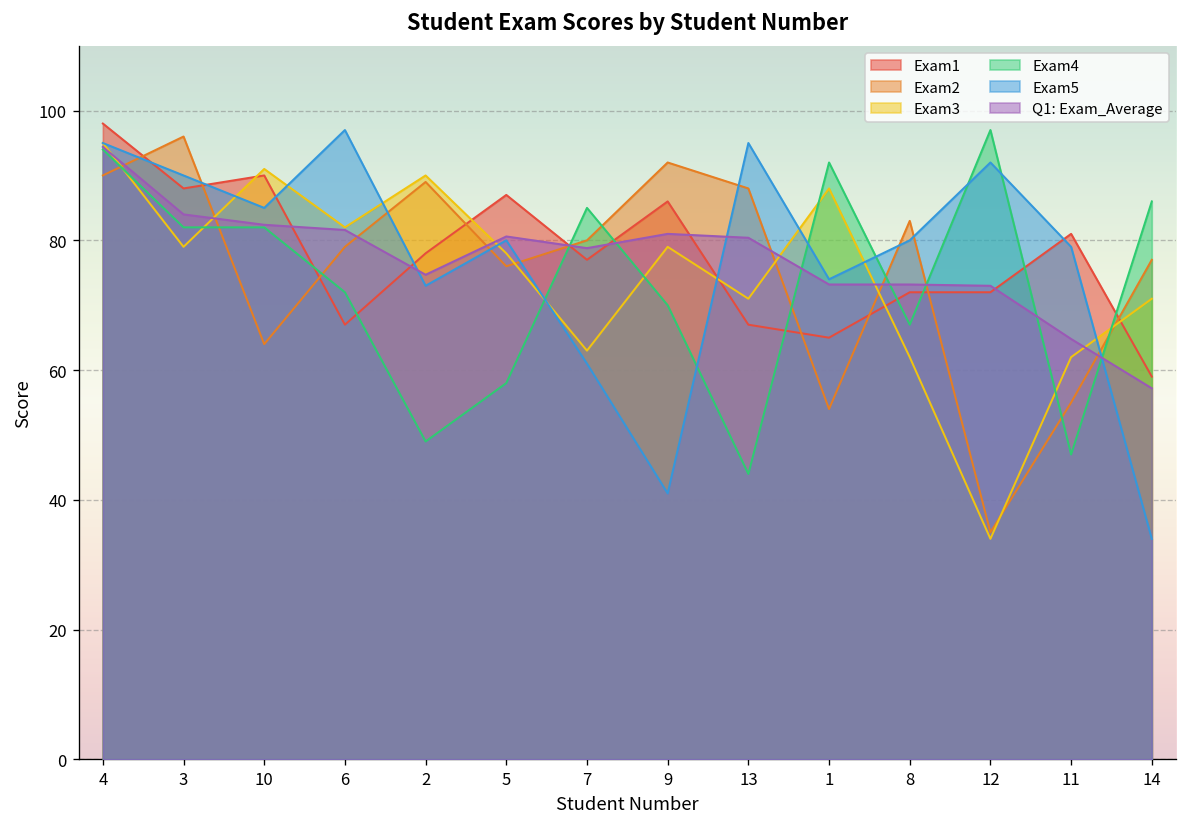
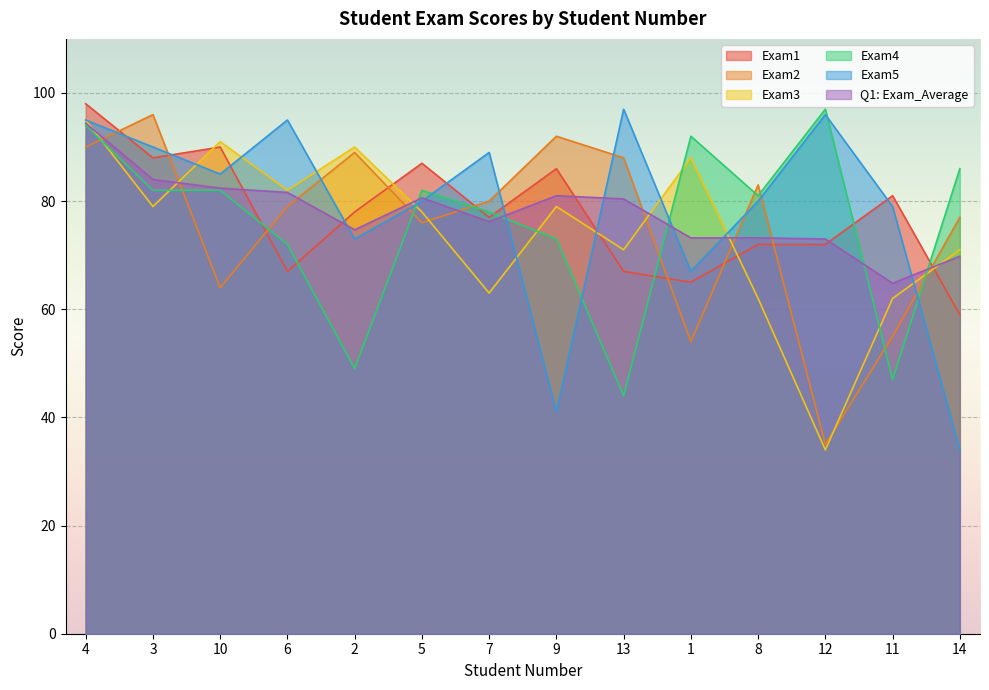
  {
    "Exam4": {
      "3": 82,
      "6": 72,
      "2": 49,
-     "5": 58,
-     "7": 85,
-     "9": 70,
+     "5": 82,
+     "7": 78,
+     "9": 73,
      "13": 44,
      "1": 92,
-     "8": 67,
+     "8": 81,
      "12": 97,
      "11": 47,
      "14": 86
    },
    "Exam5": {
      "3": 90,
      "10": 85,
-     "6": 97,
+     "6": 95,
      "2": 73,
      "5": 80,
-     "7": 61,
+     "7": 89,
      "9": 41,
-     "13": 95,
-     "1": 74,
+     "13": 97,
+     "1": 67,
      "8": 80,
-     "12": 92,
+     "12": 96,
      "11": 79,
      "14": 34
    },
    "Q1: Exam_Average": {
      "3": 84,
      "2": 75,
      "5": 81,
-     "7": 79,
+     "7": 76,
      "9": 81,
      "13": 80,
      "1": 73,
      "8": 73,
      "12": 73,
      "11": 65,
-     "14": 57
+     "14": 70
    }
  }
